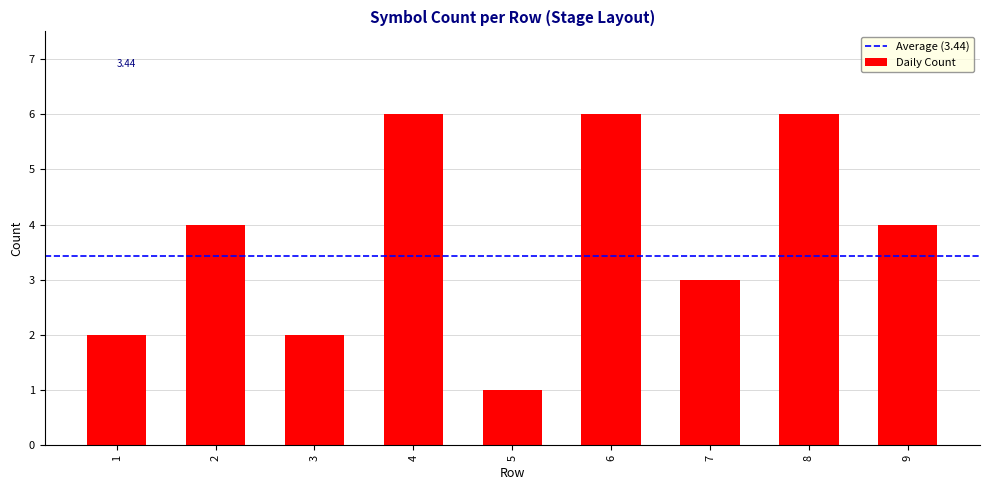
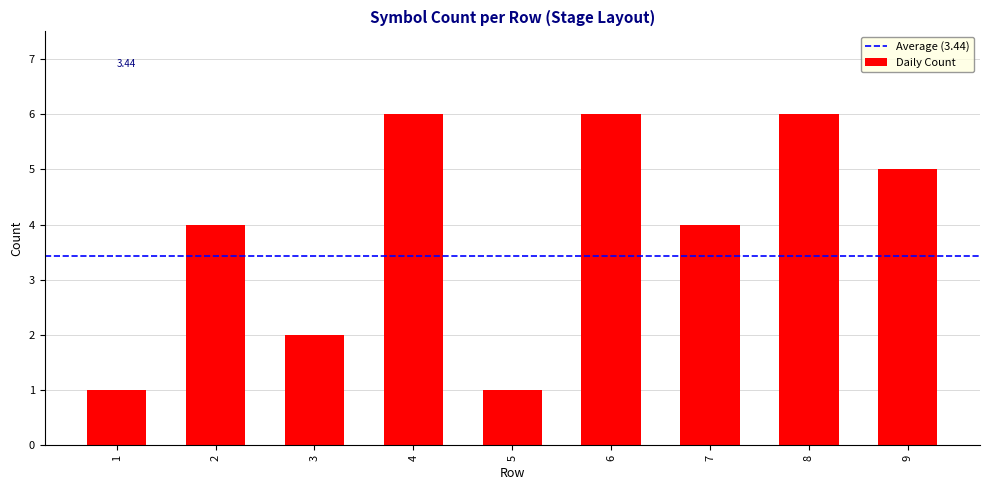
  {
-   "1": 2,
+   "1": 1,
    "2": 4,
    "3": 2,
    "4": 6,
    "5": 1,
    "6": 6,
-   "7": 3,
+   "7": 4,
    "8": 6,
-   "9": 4
+   "9": 5
  }
